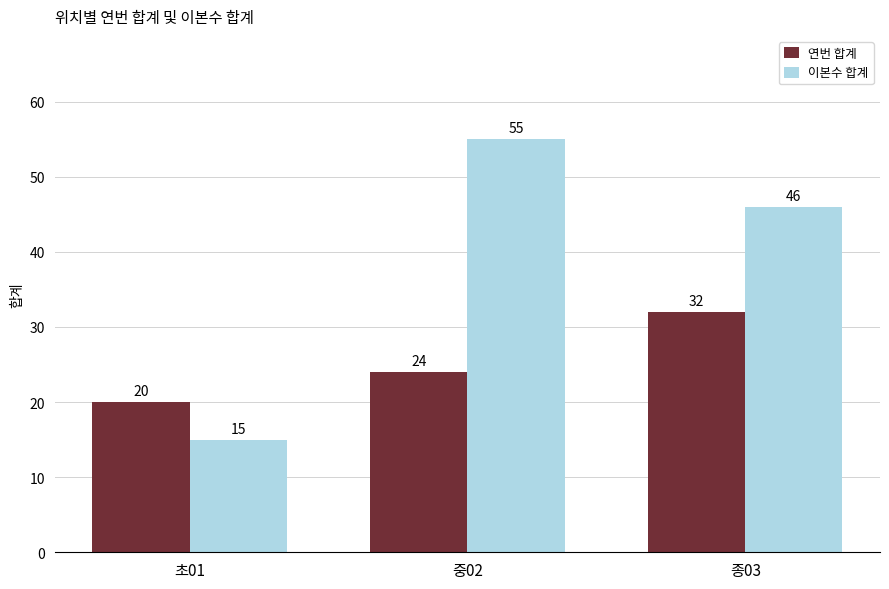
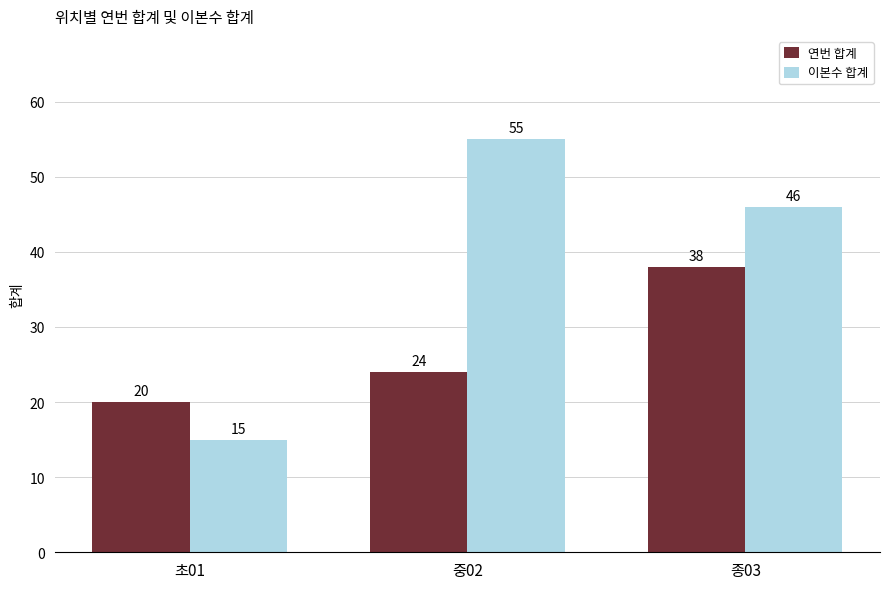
  {
    "연번 합계": {
      "초01": 20,
      "중02": 24,
-     "종03": 32
+     "종03": 38
    },
    "이본수 합계": {
      "초01": 15,
      "중02": 55,
      "종03": 46
    }
  }
